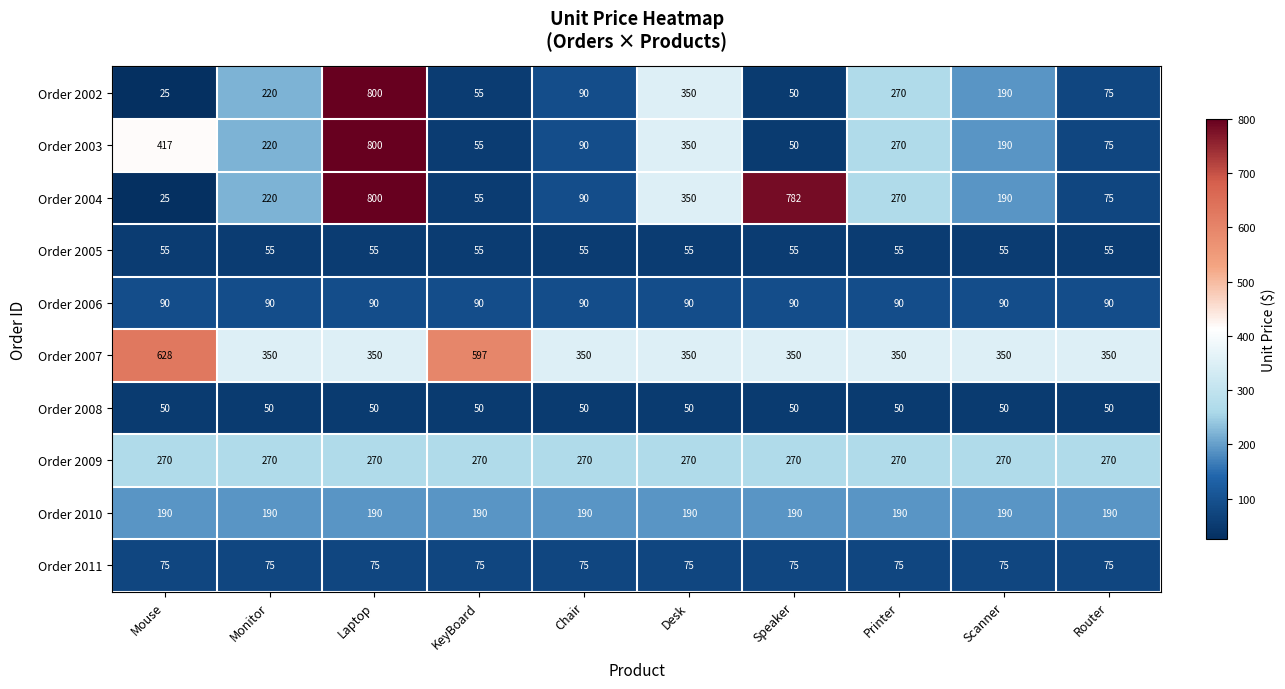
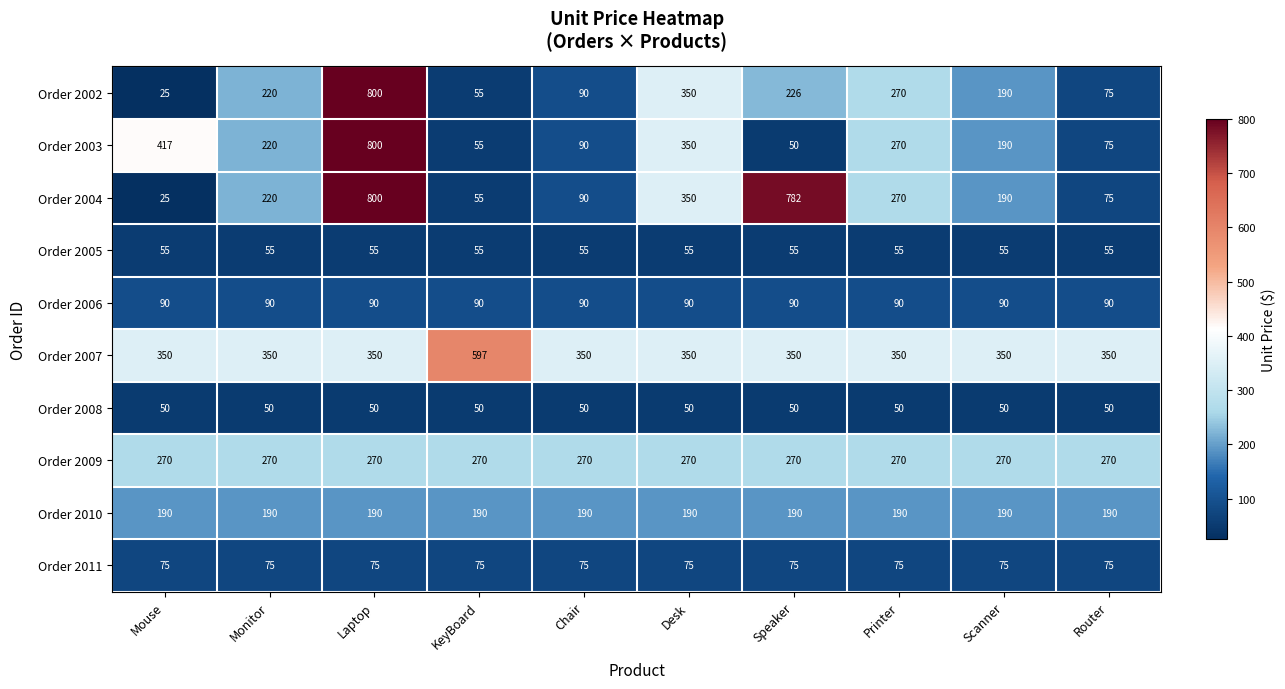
  {
    "Order 2002": {
      "Mouse": 25,
      "Monitor": 220,
      "Laptop": 800,
      "KeyBoard": 55,
      "Chair": 90,
      "Desk": 350,
-     "Speaker": 50,
+     "Speaker": 226,
      "Printer": 270,
      "Scanner": 190,
      "Router": 75
    },
    "Order 2003": {
      "Mouse": 417,
      "Monitor": 220,
      "Laptop": 800,
      "KeyBoard": 55,
      "Chair": 90,
      "Desk": 350,
      "Speaker": 50,
      "Printer": 270,
      "Scanner": 190,
      "Router": 75
    },
    "Order 2004": {
      "Mouse": 25,
      "Monitor": 220,
      "Laptop": 800,
      "KeyBoard": 55,
      "Chair": 90,
      "Desk": 350,
      "Speaker": 782,
      "Printer": 270,
      "Scanner": 190,
      "Router": 75
    },
    "Order 2005": {
      "Mouse": 55,
      "Monitor": 55,
      "Laptop": 55,
      "KeyBoard": 55,
      "Chair": 55,
      "Desk": 55,
      "Speaker": 55,
      "Printer": 55,
      "Scanner": 55,
      "Router": 55
    },
    "Order 2006": {
      "Mouse": 90,
      "Monitor": 90,
      "Laptop": 90,
      "KeyBoard": 90,
      "Chair": 90,
      "Desk": 90,
      "Speaker": 90,
      "Printer": 90,
      "Scanner": 90,
      "Router": 90
    },
    "Order 2007": {
-     "Mouse": 628,
+     "Mouse": 350,
      "Monitor": 350,
      "Laptop": 350,
      "KeyBoard": 597,
      "Chair": 350,
      "Desk": 350,
      "Speaker": 350,
      "Printer": 350,
      "Scanner": 350,
      "Router": 350
    },
    "Order 2008": {
      "Mouse": 50,
      "Monitor": 50,
      "Laptop": 50,
      "KeyBoard": 50,
      "Chair": 50,
      "Desk": 50,
      "Speaker": 50,
      "Printer": 50,
      "Scanner": 50,
      "Router": 50
    },
    "Order 2009": {
      "Mouse": 270,
      "Monitor": 270,
      "Laptop": 270,
      "KeyBoard": 270,
      "Chair": 270,
      "Desk": 270,
      "Speaker": 270,
      "Printer": 270,
      "Scanner": 270,
      "Router": 270
    },
    "Order 2010": {
      "Mouse": 190,
      "Monitor": 190,
      "Laptop": 190,
      "KeyBoard": 190,
      "Chair": 190,
      "Desk": 190,
      "Speaker": 190,
      "Printer": 190,
      "Scanner": 190,
      "Router": 190
    },
    "Order 2011": {
      "Mouse": 75,
      "Monitor": 75,
      "Laptop": 75,
      "KeyBoard": 75,
      "Chair": 75,
      "Desk": 75,
      "Speaker": 75,
      "Printer": 75,
      "Scanner": 75,
      "Router": 75
    }
  }
